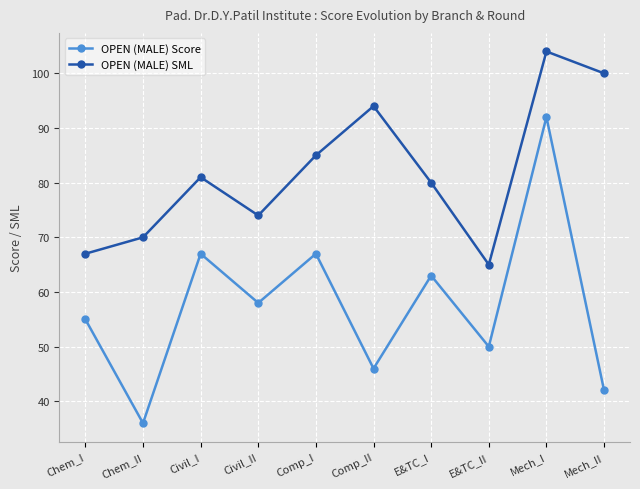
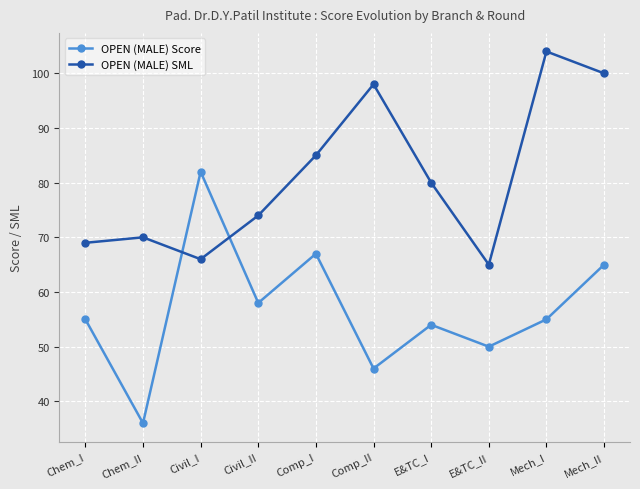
  {
    "OPEN (MALE) Score": {
      "Chem_I": 55,
      "Chem_II": 36,
-     "Civil_I": 67,
+     "Civil_I": 82,
      "Civil_II": 58,
      "Comp_I": 67,
      "Comp_II": 46,
-     "E&TC_I": 63,
+     "E&TC_I": 54,
      "E&TC_II": 50,
-     "Mech_I": 92,
-     "Mech_II": 42
+     "Mech_I": 55,
+     "Mech_II": 65
    },
    "OPEN (MALE) SML": {
-     "Chem_I": 67,
+     "Chem_I": 69,
      "Chem_II": 70,
-     "Civil_I": 81,
+     "Civil_I": 66,
      "Civil_II": 74,
      "Comp_I": 85,
-     "Comp_II": 94,
+     "Comp_II": 98,
      "E&TC_I": 80,
      "E&TC_II": 65,
      "Mech_I": 104,
      "Mech_II": 100
    }
  }
